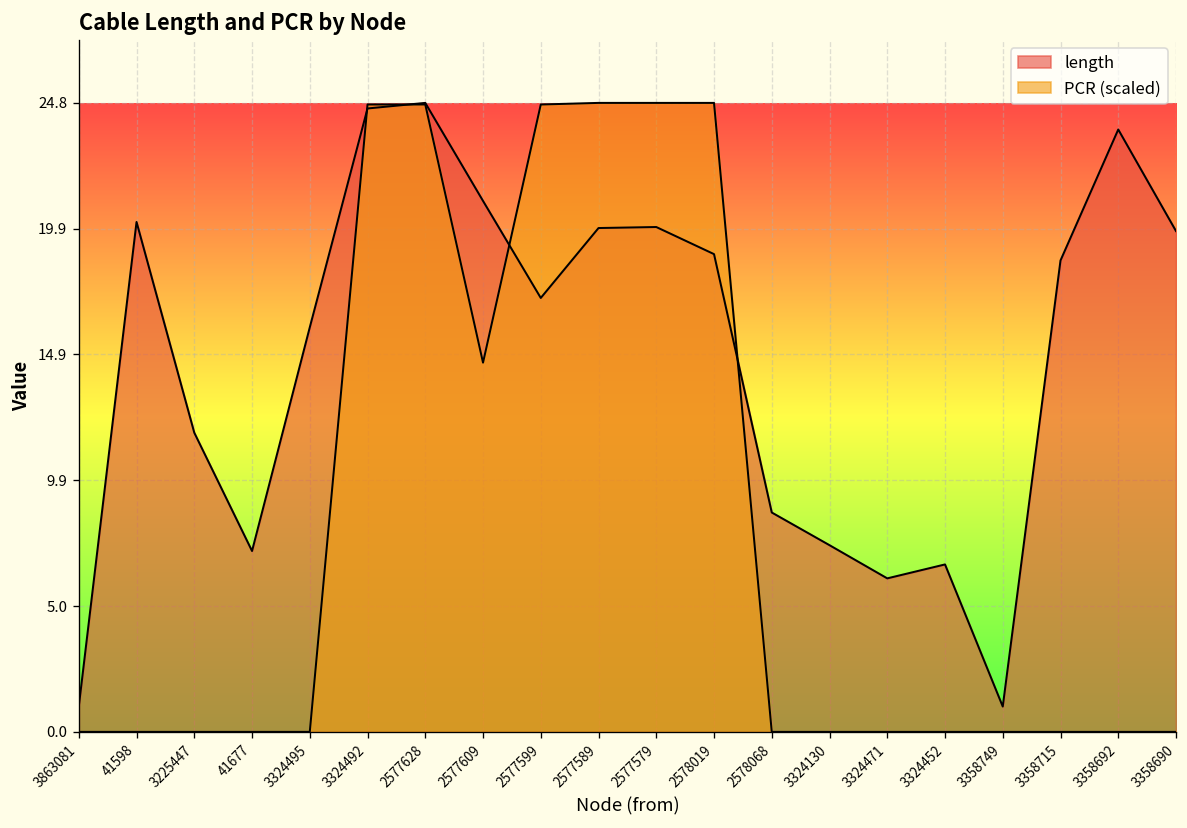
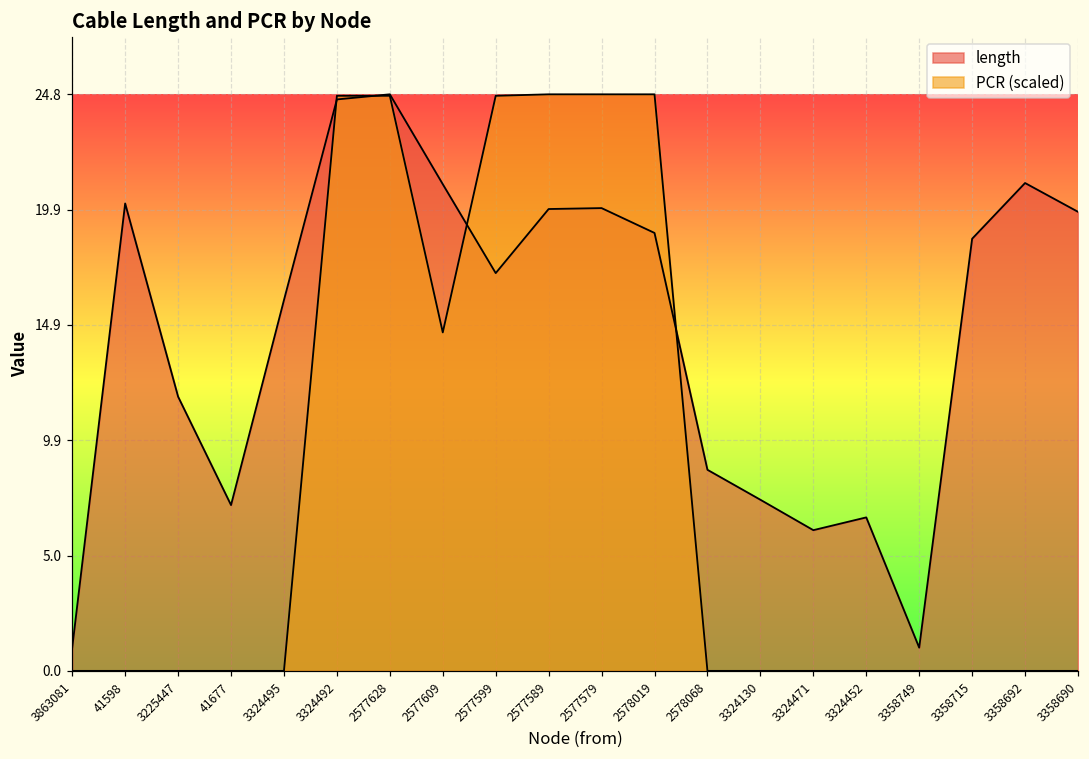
  {
    "length": {
      "3863081": 1.0,
      "41598": 20.1,
      "3225447": 11.8,
      "41677": 7.1,
      "3324495": 16.0,
      "3324492": 24.6,
      "2577609": 21.0,
      "2577599": 17.1,
      "2577589": 19.9,
      "2577579": 19.9,
      "2578019": 18.9,
      "2578068": 8.7,
      "3324130": 7.4,
      "3324471": 6.1,
      "3324452": 6.6,
      "3358749": 1.0,
      "3358715": 18.6,
-     "3358692": 23.8,
+     "3358692": 21.0,
      "3358690": 19.8
    },
    "PCR (scaled)": {
      "3863081": 0.0,
      "41598": 0.0,
      "3225447": 0.0,
      "41677": 0.0,
      "3324495": 0.0,
      "3324492": 24.8,
      "2577609": 14.6,
      "2577599": 24.8,
      "2577589": 24.8,
      "2577579": 24.8,
      "2578019": 24.8,
      "2578068": 0.0,
      "3324130": 0.0,
      "3324471": 0.0,
      "3324452": 0.0,
      "3358749": 0.0,
      "3358715": 0.0,
      "3358692": 0.0,
      "3358690": 0.0
    }
  }
